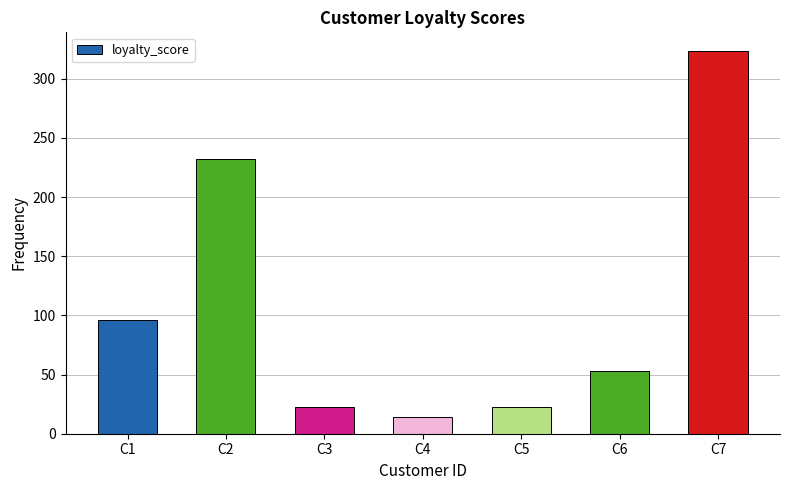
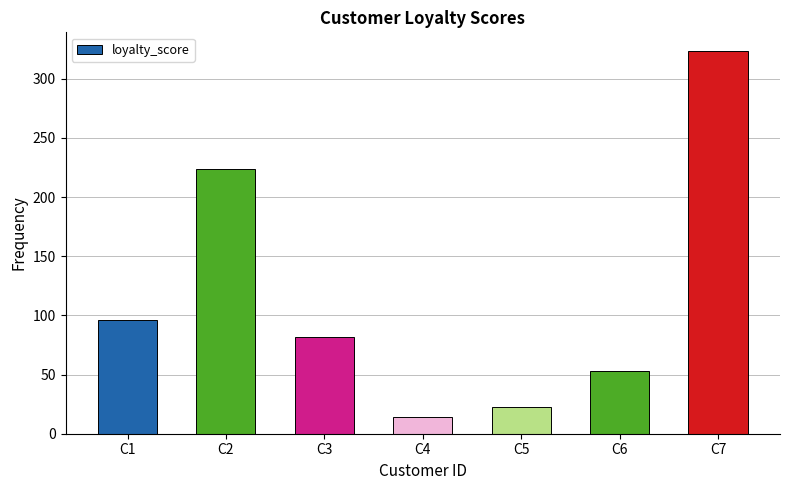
  {
    "C1": 96,
-   "C2": 232,
-   "C3": 23,
+   "C2": 224,
+   "C3": 82,
    "C4": 14,
    "C5": 23,
    "C6": 53,
    "C7": 323
  }
